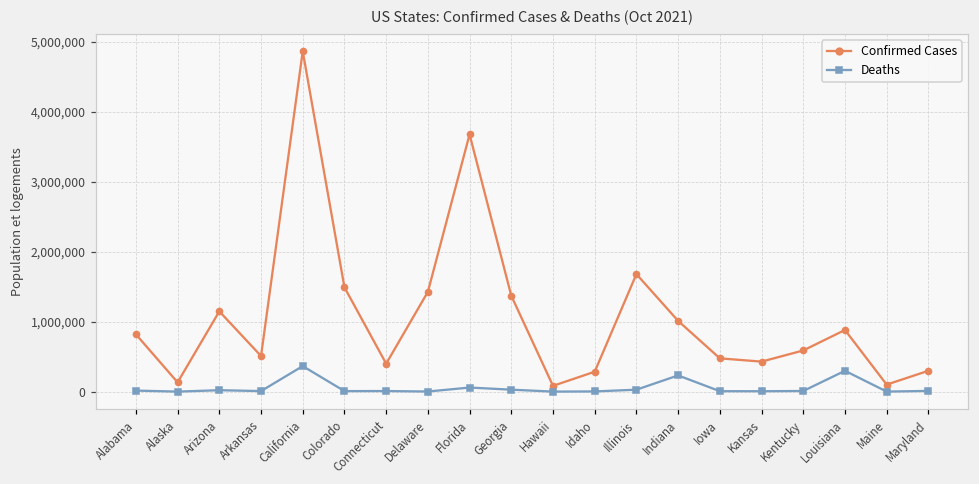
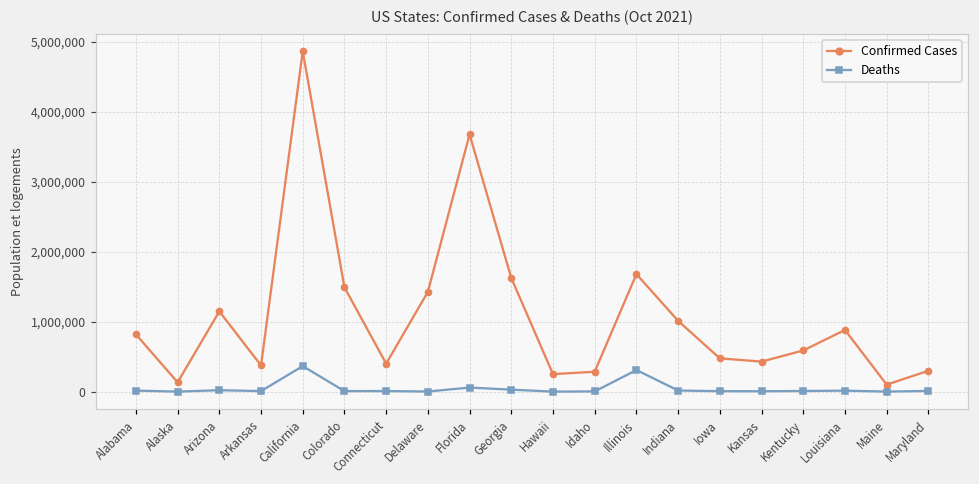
  {
    "Confirmed Cases": {
      "Alabama": "800,000",
      "Alaska": "100,000",
      "Arizona": "1,100,000",
-     "Arkansas": "500,000",
+     "Arkansas": "400,000",
      "California": "4,900,000",
      "Colorado": "1,500,000",
      "Connecticut": "400,000",
      "Delaware": "1,400,000",
      "Florida": "3,700,000",
-     "Georgia": "1,400,000",
-     "Hawaii": "100,000",
+     "Georgia": "1,600,000",
+     "Hawaii": "300,000",
      "Idaho": "300,000",
      "Illinois": "1,700,000",
      "Indiana": "1,000,000",
      "Iowa": "500,000",
      "Kansas": "400,000",
      "Kentucky": "600,000",
      "Louisiana": "900,000",
      "Maine": "100,000",
      "Maryland": "300,000"
    },
    "Deaths": {
      "Alabama": "0",
      "Alaska": "0",
      "Arizona": "0",
      "Arkansas": "0",
      "California": "400,000",
      "Colorado": "0",
      "Connecticut": "0",
      "Delaware": "0",
      "Florida": "100,000",
      "Georgia": "0",
      "Hawaii": "0",
      "Idaho": "0",
-     "Illinois": "0",
-     "Indiana": "200,000",
+     "Illinois": "300,000",
+     "Indiana": "0",
      "Iowa": "0",
      "Kansas": "0",
      "Kentucky": "0",
-     "Louisiana": "300,000",
+     "Louisiana": "0",
      "Maine": "0",
      "Maryland": "0"
    }
  }
